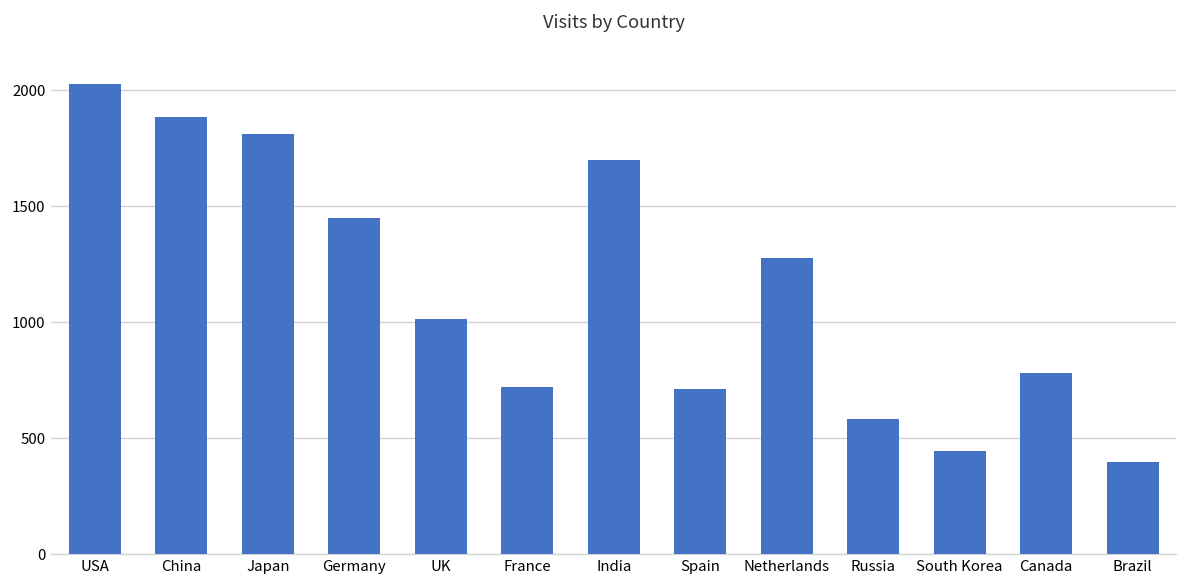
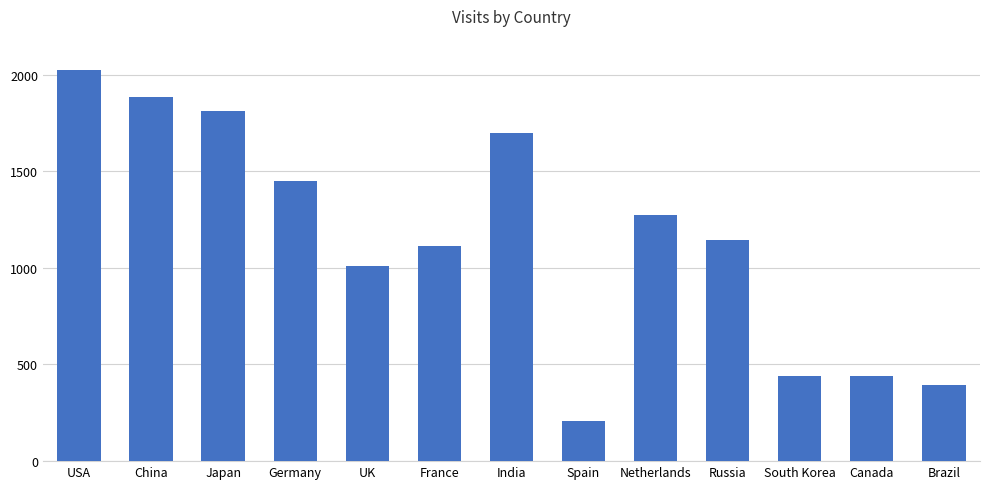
  {
    "USA": 2030,
    "China": 1880,
    "Japan": 1810,
    "Germany": 1450,
    "UK": 1010,
-   "France": 720,
+   "France": 1110,
    "India": 1700,
-   "Spain": 710,
+   "Spain": 210,
    "Netherlands": 1270,
-   "Russia": 580,
+   "Russia": 1150,
    "South Korea": 440,
-   "Canada": 780,
+   "Canada": 440,
    "Brazil": 400
  }
